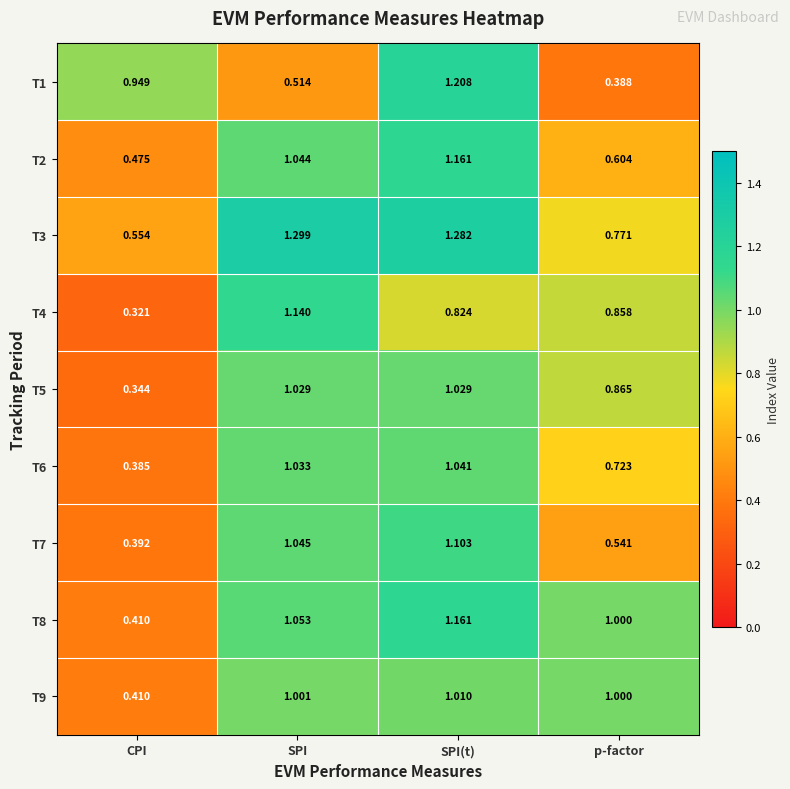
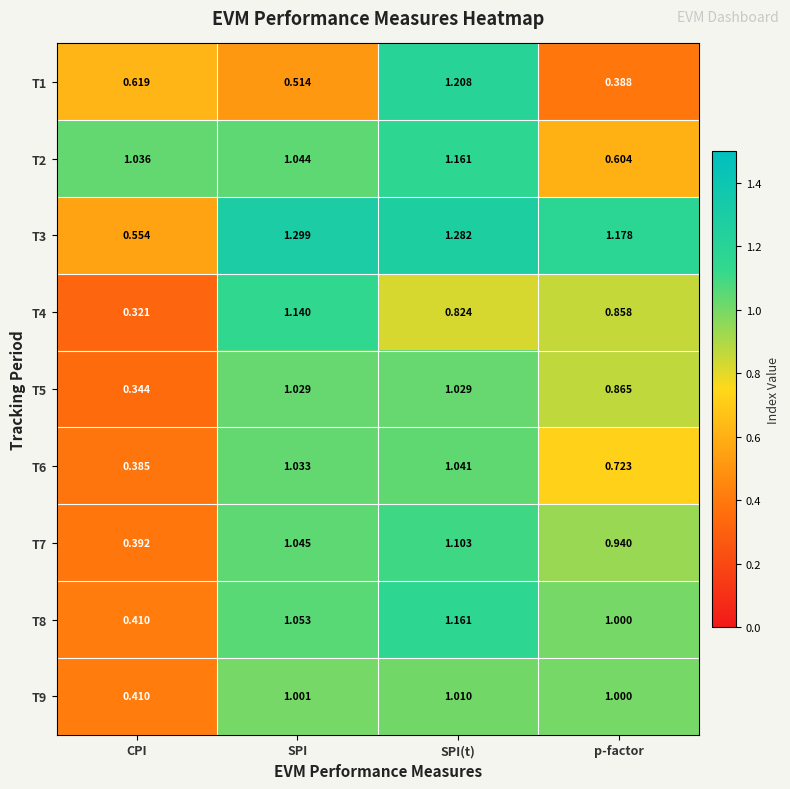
  {
    "T1": {
-     "CPI": 0.949,
+     "CPI": 0.619,
      "SPI": 0.514,
      "SPI(t)": 1.208,
      "p-factor": 0.388
    },
    "T2": {
-     "CPI": 0.475,
+     "CPI": 1.036,
      "SPI": 1.044,
      "SPI(t)": 1.161,
      "p-factor": 0.604
    },
    "T3": {
      "CPI": 0.554,
      "SPI": 1.299,
      "SPI(t)": 1.282,
-     "p-factor": 0.771
+     "p-factor": 1.178
    },
    "T4": {
      "CPI": 0.321,
      "SPI": 1.140,
      "SPI(t)": 0.824,
      "p-factor": 0.858
    },
    "T5": {
      "CPI": 0.344,
      "SPI": 1.029,
      "SPI(t)": 1.029,
      "p-factor": 0.865
    },
    "T6": {
      "CPI": 0.385,
      "SPI": 1.033,
      "SPI(t)": 1.041,
      "p-factor": 0.723
    },
    "T7": {
      "CPI": 0.392,
      "SPI": 1.045,
      "SPI(t)": 1.103,
-     "p-factor": 0.541
+     "p-factor": 0.940
    },
    "T8": {
      "CPI": 0.410,
      "SPI": 1.053,
      "SPI(t)": 1.161,
      "p-factor": 1.000
    },
    "T9": {
      "CPI": 0.410,
      "SPI": 1.001,
      "SPI(t)": 1.010,
      "p-factor": 1.000
    }
  }
